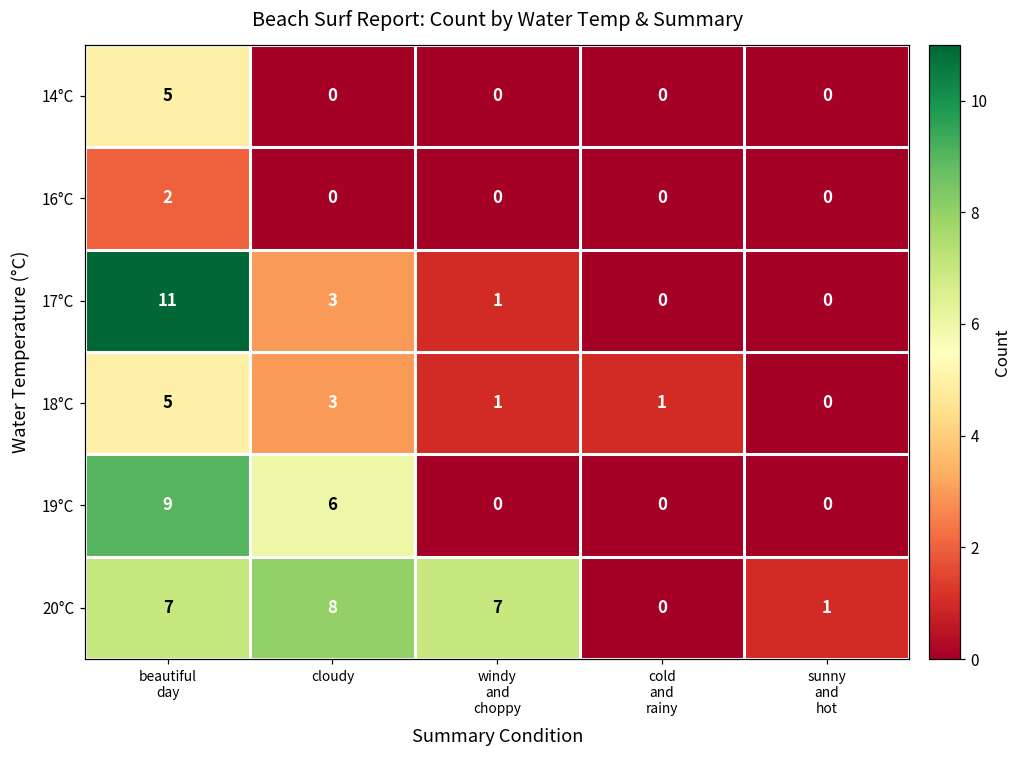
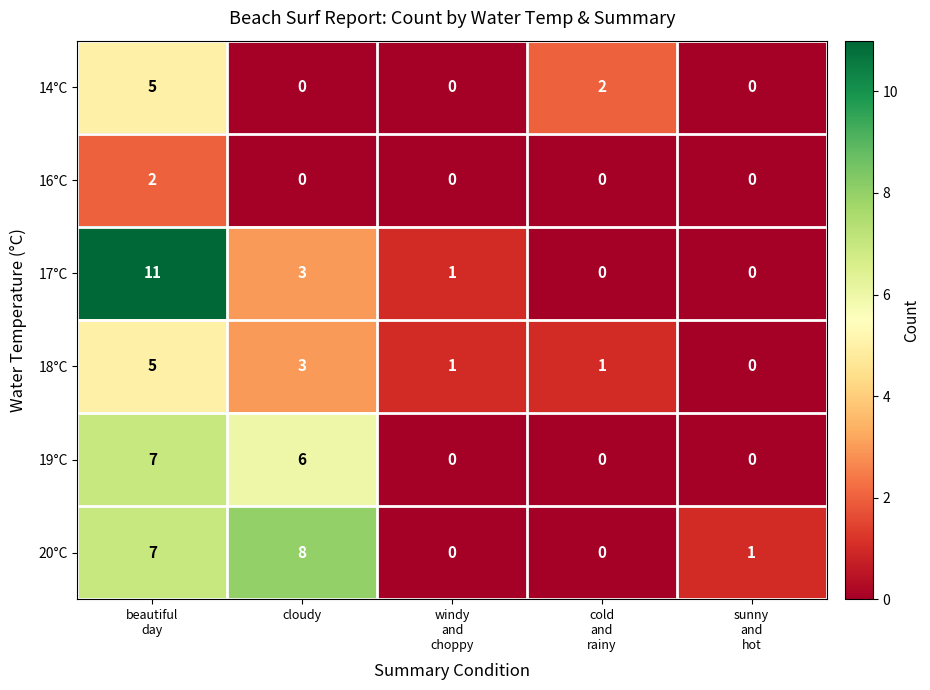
  {
    "14°C": {
      "beautiful day": 5,
      "cloudy": 0,
      "windy and choppy": 0,
-     "cold and rainy": 0,
+     "cold and rainy": 2,
      "sunny and hot": 0
    },
    "16°C": {
      "beautiful day": 2,
      "cloudy": 0,
      "windy and choppy": 0,
      "cold and rainy": 0,
      "sunny and hot": 0
    },
    "17°C": {
      "beautiful day": 11,
      "cloudy": 3,
      "windy and choppy": 1,
      "cold and rainy": 0,
      "sunny and hot": 0
    },
    "18°C": {
      "beautiful day": 5,
      "cloudy": 3,
      "windy and choppy": 1,
      "cold and rainy": 1,
      "sunny and hot": 0
    },
    "19°C": {
-     "beautiful day": 9,
+     "beautiful day": 7,
      "cloudy": 6,
      "windy and choppy": 0,
      "cold and rainy": 0,
      "sunny and hot": 0
    },
    "20°C": {
      "beautiful day": 7,
      "cloudy": 8,
-     "windy and choppy": 7,
+     "windy and choppy": 0,
      "cold and rainy": 0,
      "sunny and hot": 1
    }
  }
